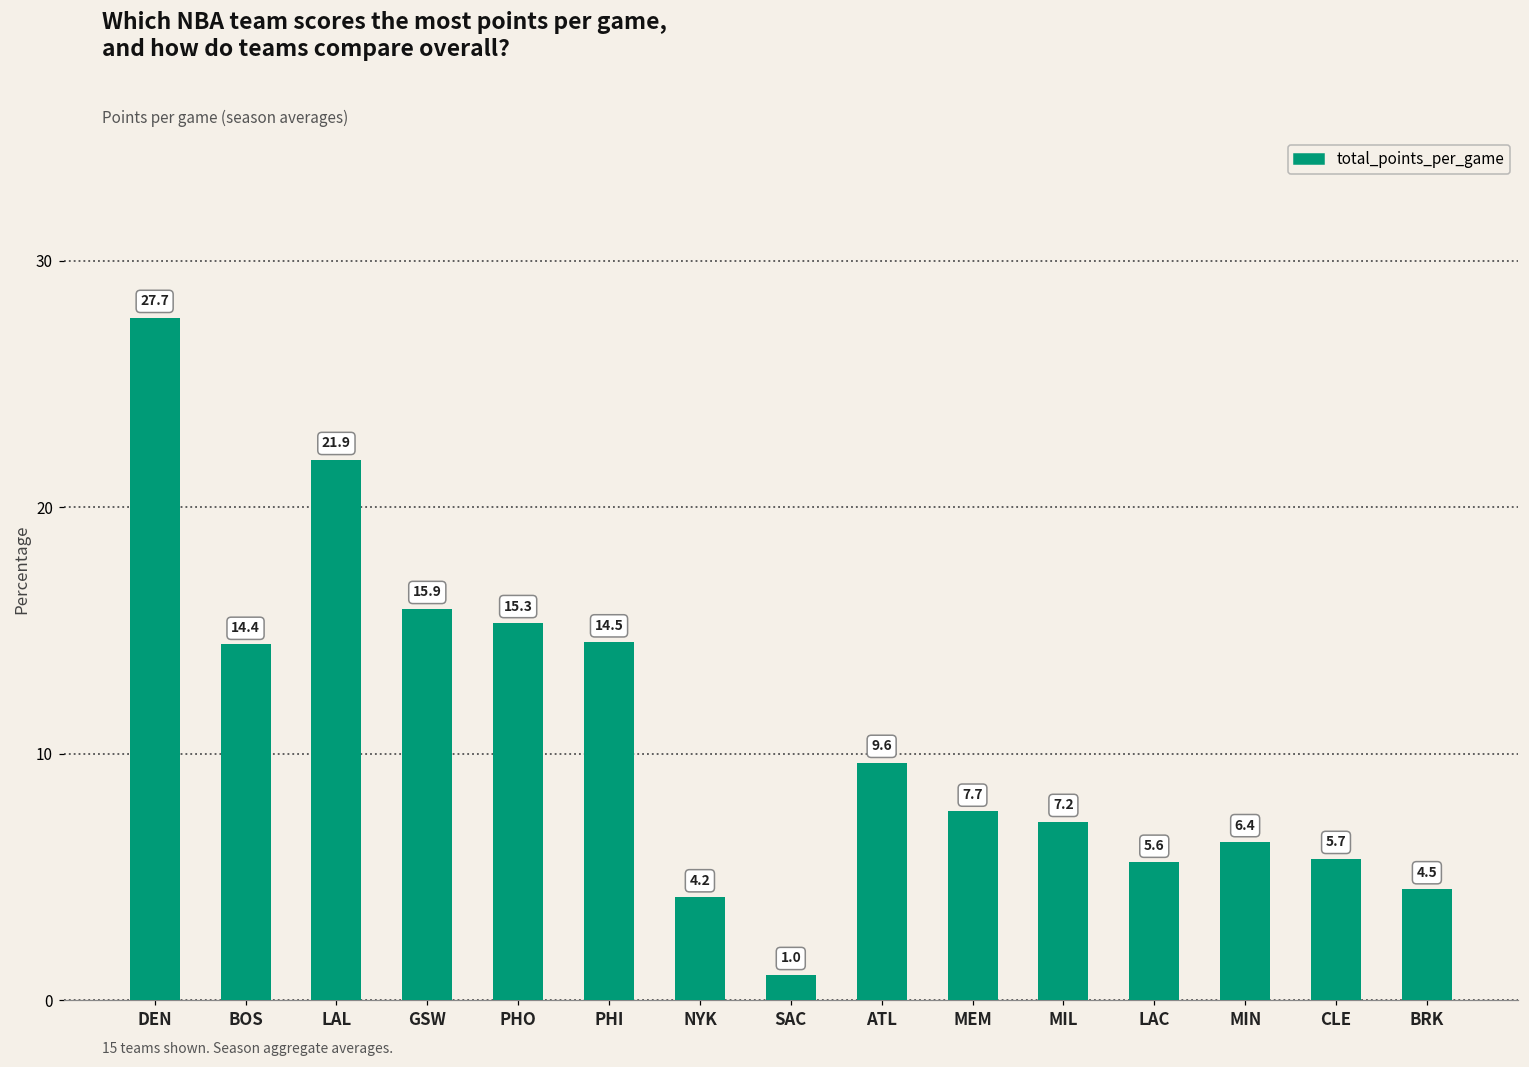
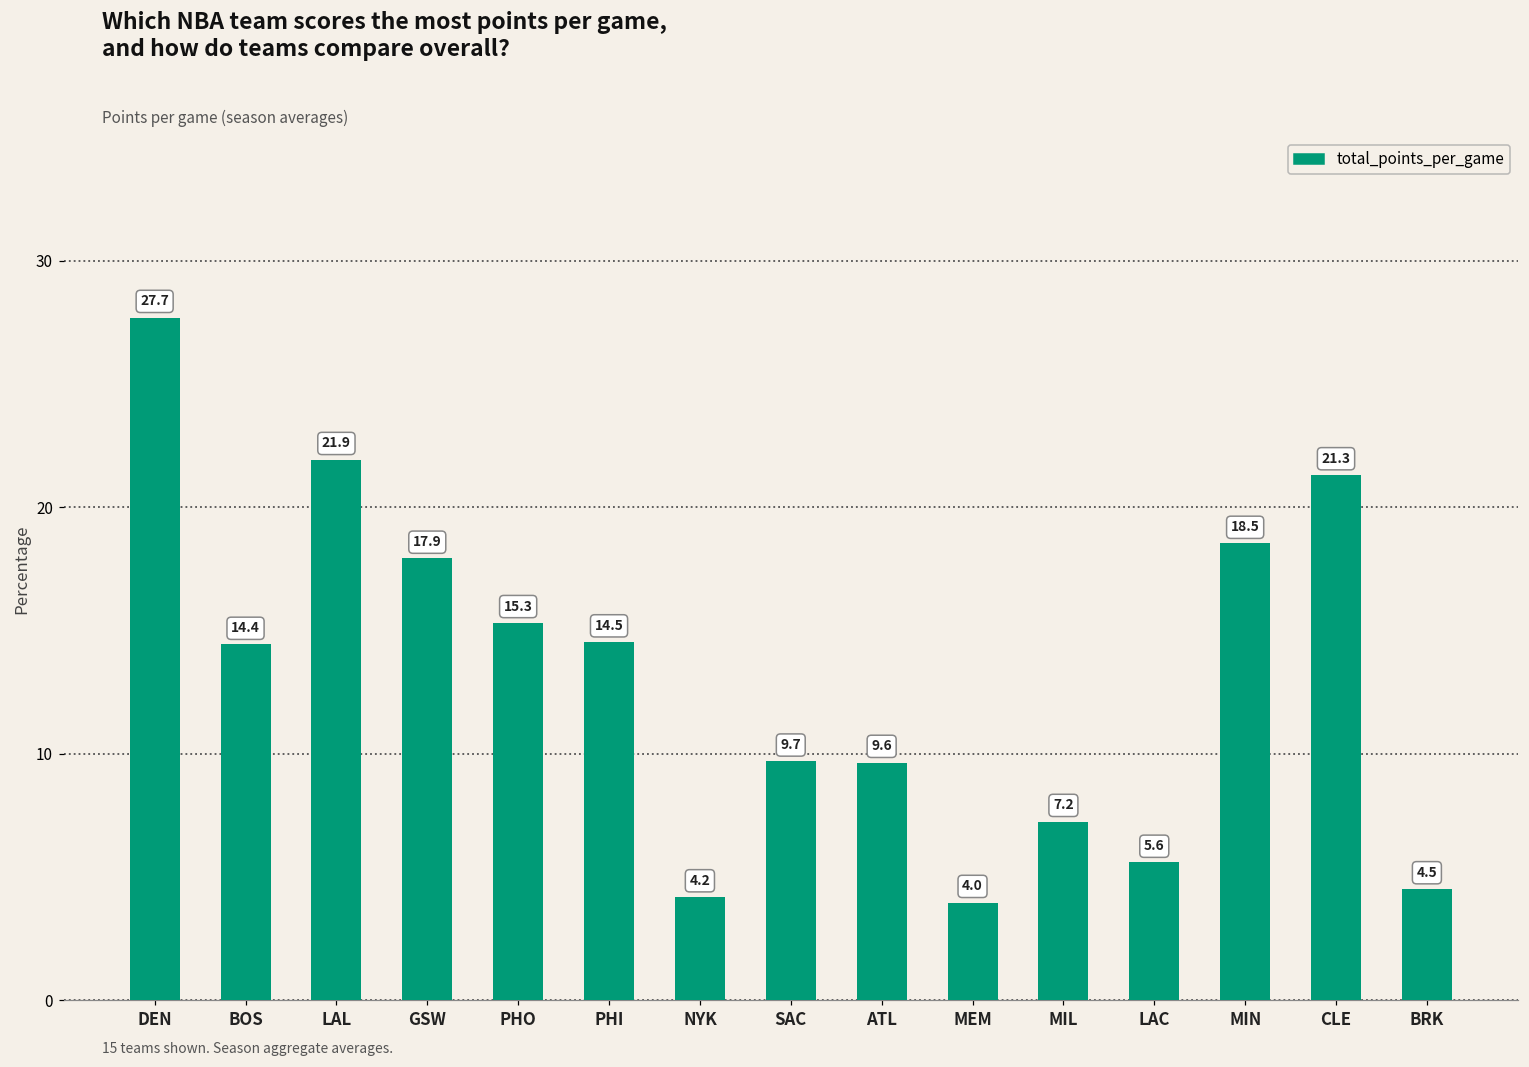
  {
-   "GSW": 15.9,
-   "SAC": 1.0,
-   "MEM": 7.7,
-   "MIN": 6.4,
-   "CLE": 5.7
+   "GSW": 17.9,
+   "SAC": 9.7,
+   "MEM": 4.0,
+   "MIN": 18.5,
+   "CLE": 21.3
  }
